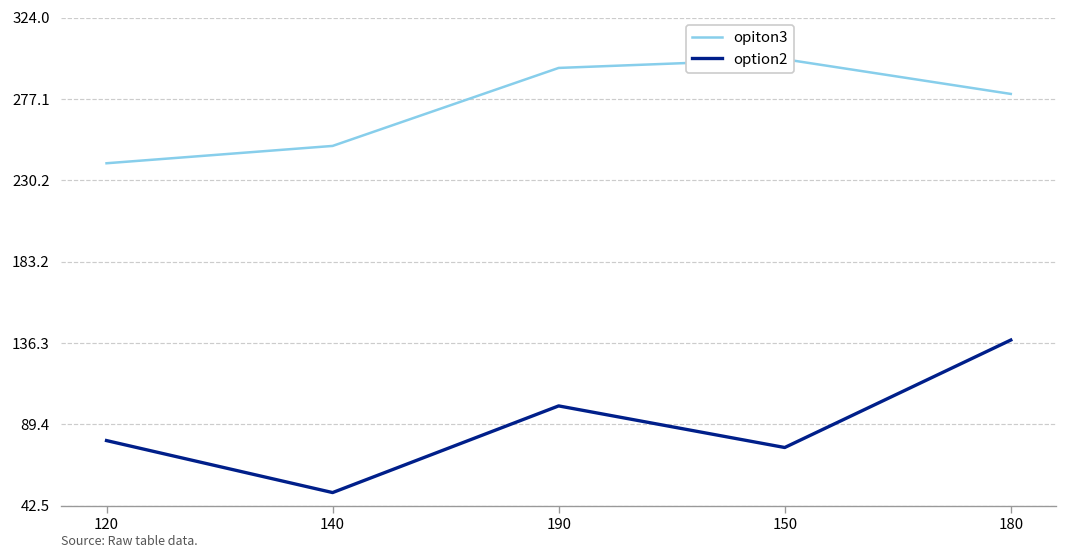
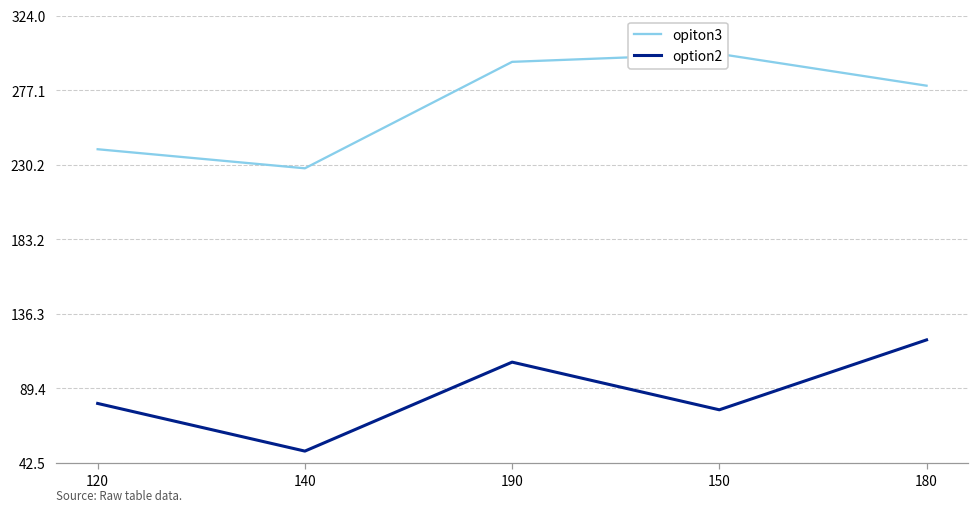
  {
    "opiton3": {
      "120": 240,
-     "140": 250,
+     "140": 228,
      "190": 295,
      "180": 280
    },
    "option2": {
      "120": 80,
      "140": 50,
-     "190": 100,
+     "190": 106,
      "150": 76,
-     "180": 138
+     "180": 120
    }
  }
